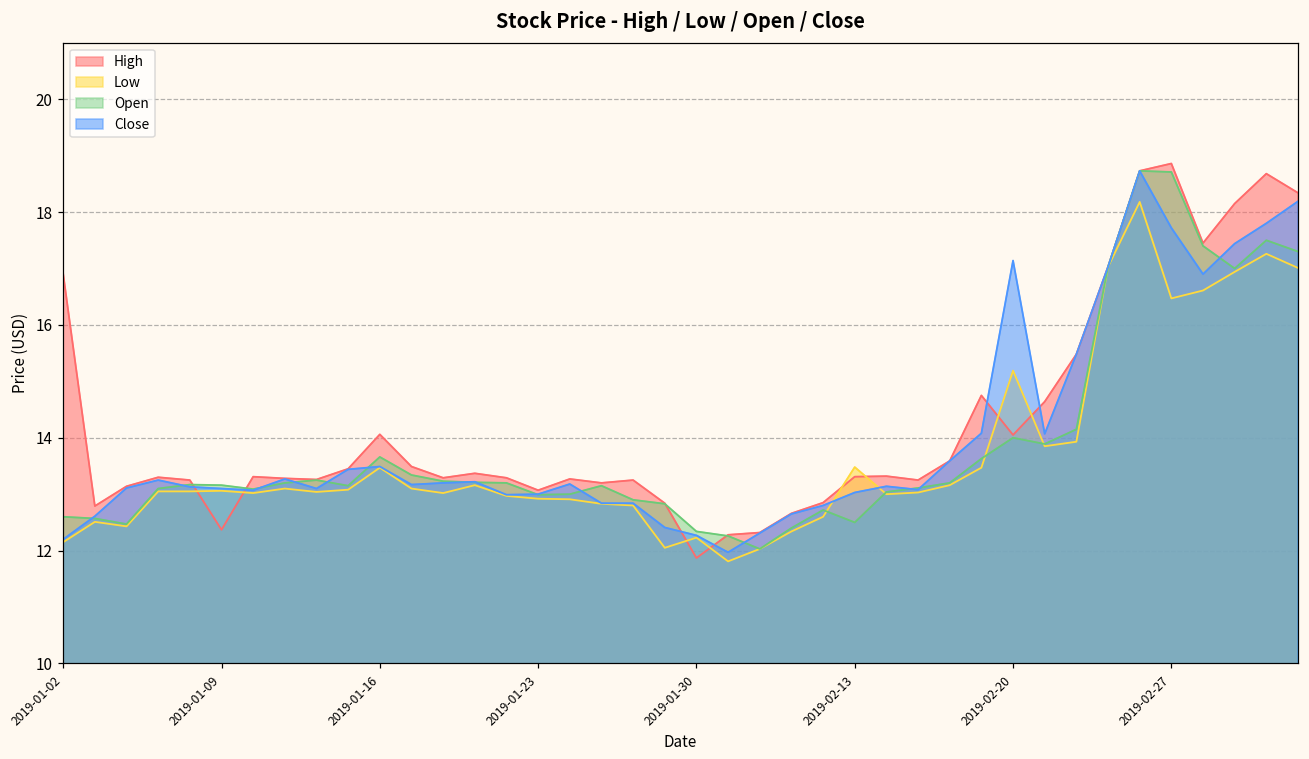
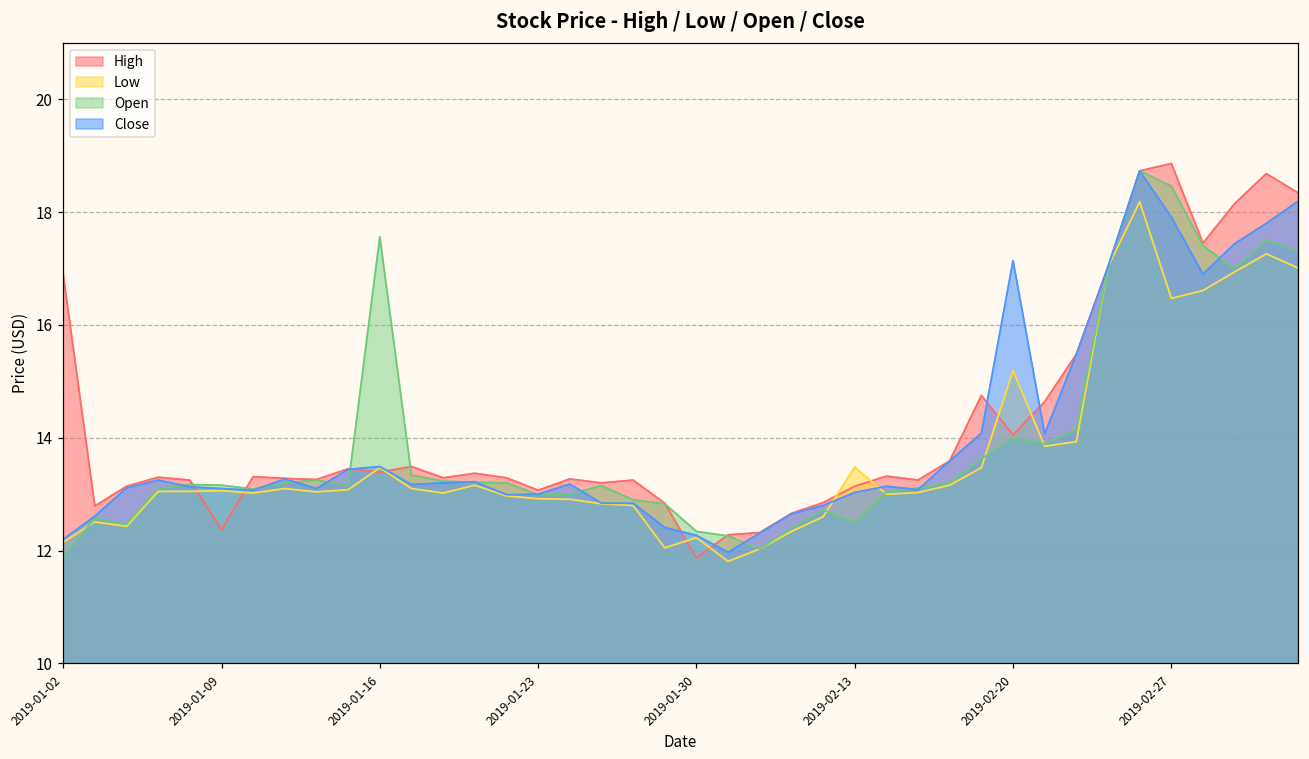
  {
    "High": {
      "2019-01-02": 16.9,
      "2019-01-09": 12.4,
-     "2019-01-16": 14.1,
+     "2019-01-16": 13.4,
      "2019-01-23": 13.1,
      "2019-01-30": 11.9,
-     "2019-02-13": 13.3,
+     "2019-02-13": 13.1,
      "2019-02-20": 14.1,
      "2019-02-27": 18.9
    },
    "Low": {
      "2019-01-02": 12.2,
      "2019-01-23": 12.9,
      "2019-02-13": 13.5,
      "2019-02-20": 15.2,
      "2019-02-27": 16.5
    },
    "Open": {
-     "2019-01-02": 12.6,
+     "2019-01-02": 11.9,
      "2019-01-09": 13.2,
-     "2019-01-16": 13.7,
+     "2019-01-16": 17.6,
      "2019-01-30": 12.3,
      "2019-02-13": 12.5,
      "2019-02-20": 14.0,
-     "2019-02-27": 18.7
+     "2019-02-27": 18.5
    },
    "Close": {
      "2019-01-02": 12.2,
      "2019-02-13": 13.0,
      "2019-02-20": 17.1,
-     "2019-02-27": 17.7
+     "2019-02-27": 17.9
    }
  }
